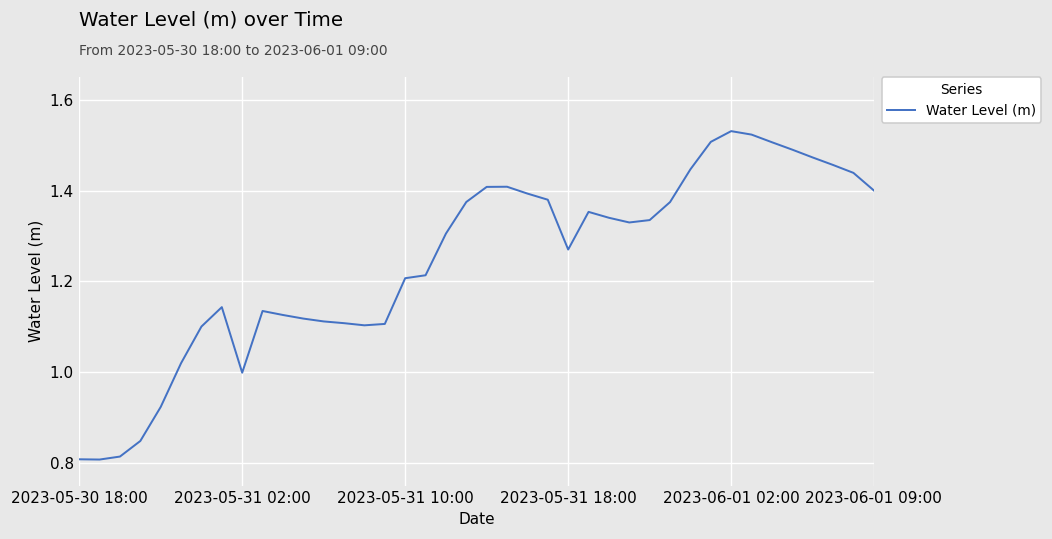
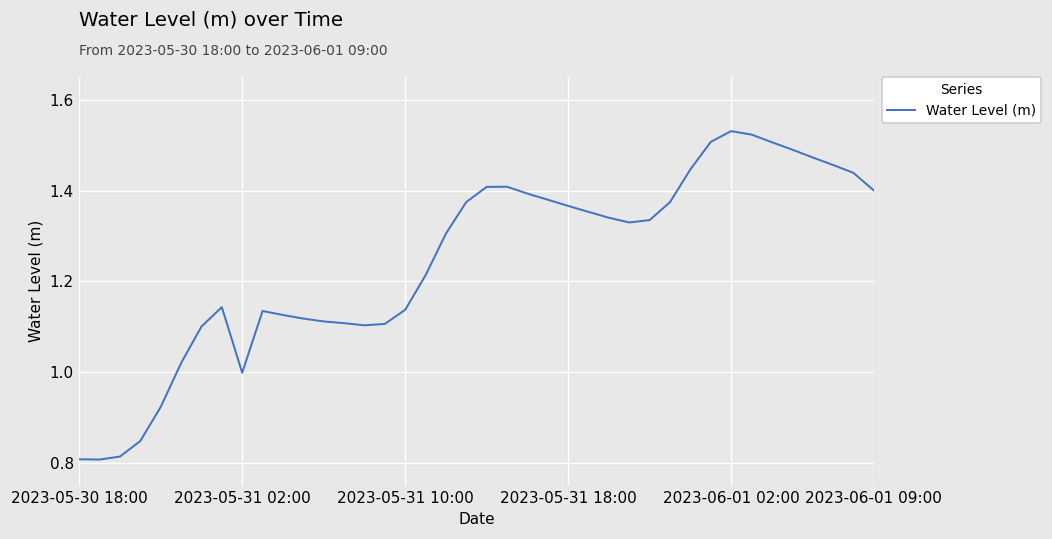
  {
    "2023-05-30 18:00": 0.81,
    "2023-05-31 02:00": 1.00,
-   "2023-05-31 10:00": 1.21,
-   "2023-05-31 18:00": 1.27,
+   "2023-05-31 10:00": 1.14,
+   "2023-05-31 18:00": 1.37,
    "2023-06-01 02:00": 1.53,
    "2023-06-01 09:00": 1.40
  }
